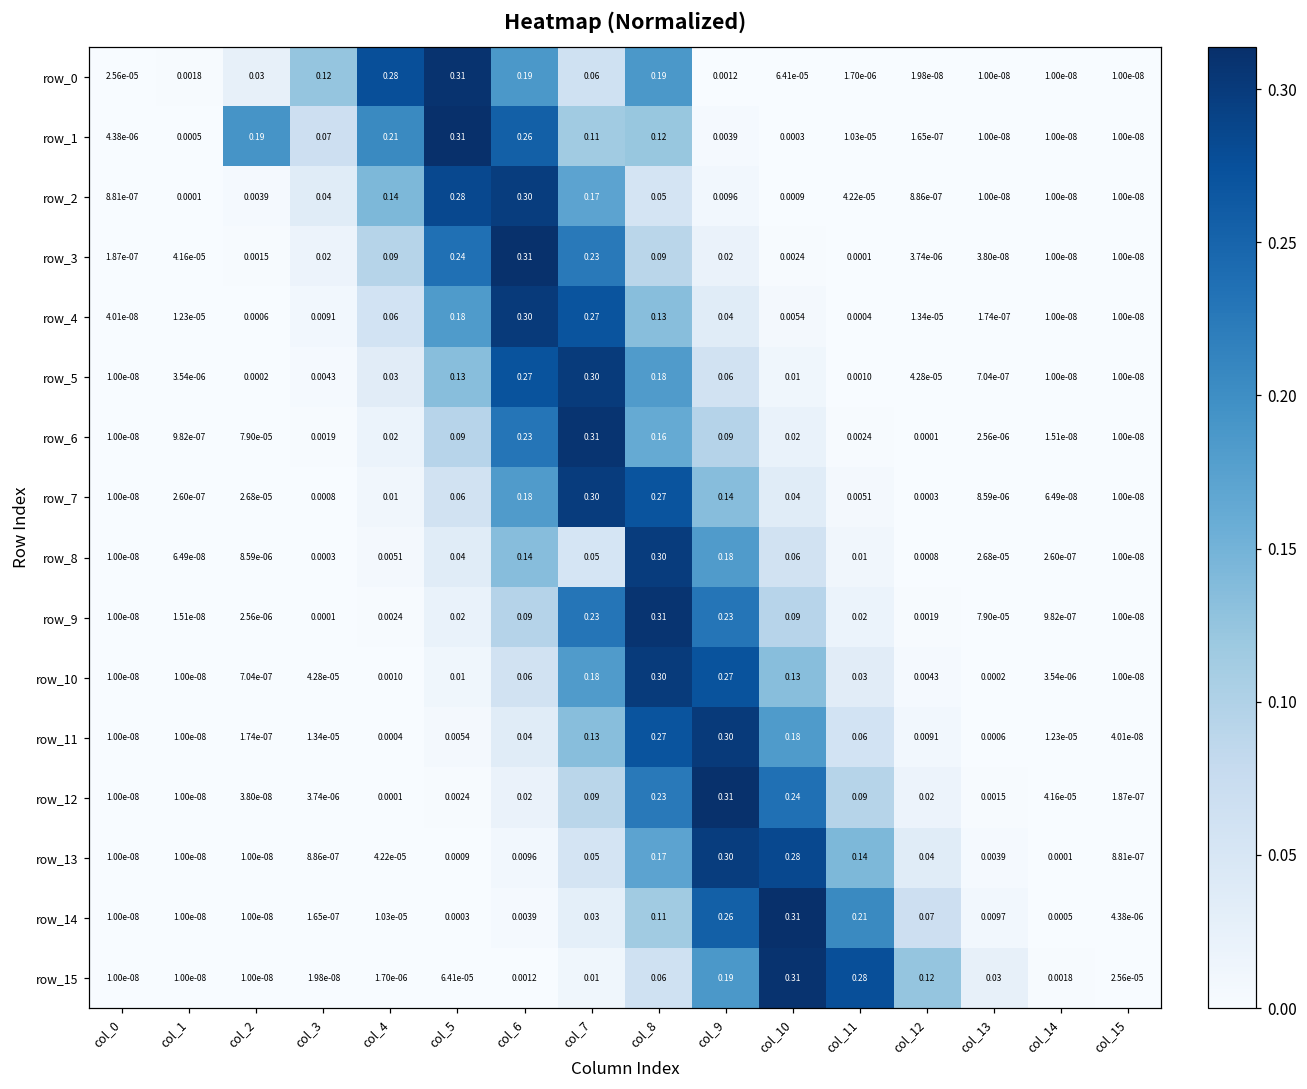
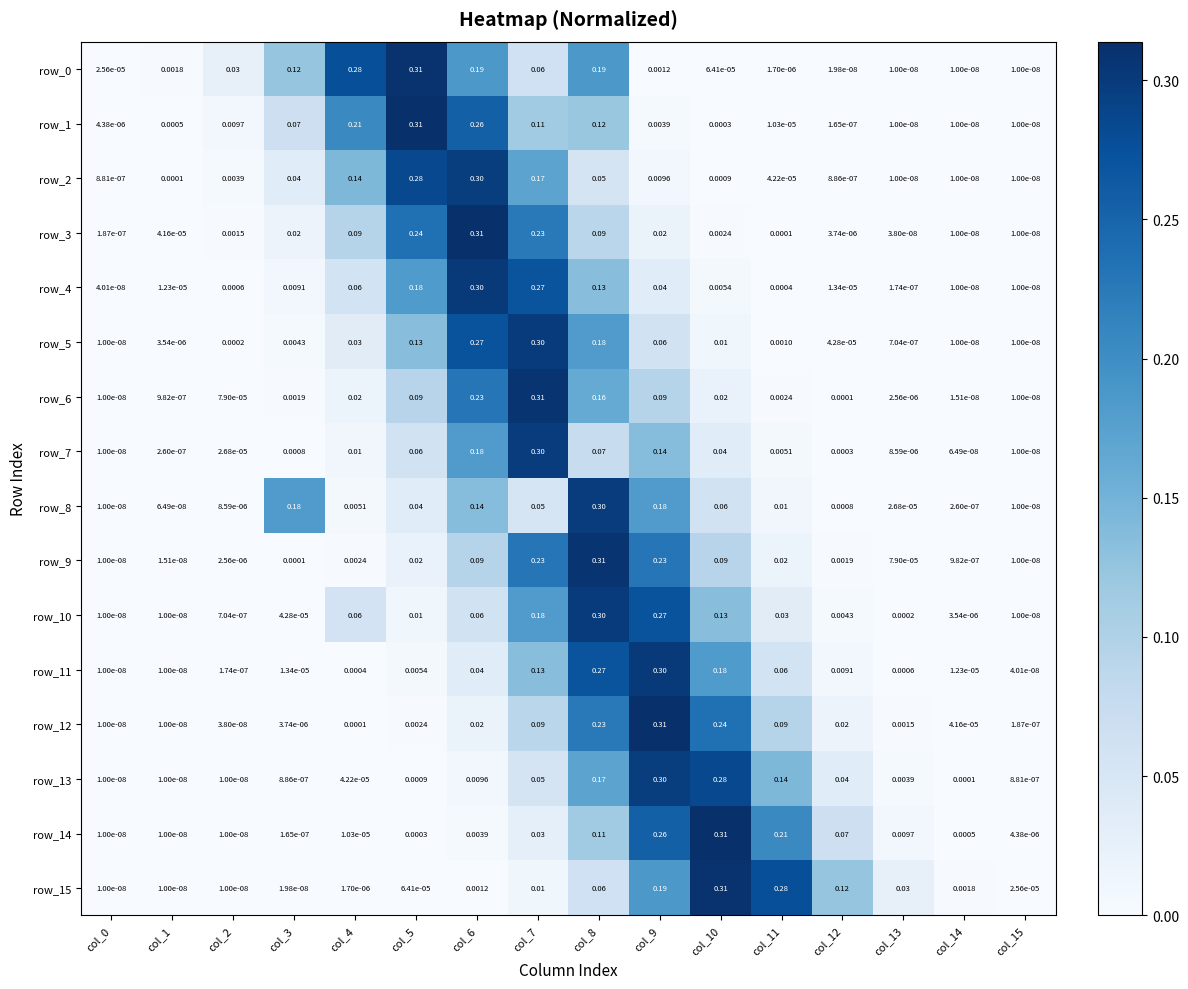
  {
    "row_1": {
      "col_0": "4.38e-06",
      "col_1": "0.0005",
-     "col_2": "0.19",
+     "col_2": "0.0097",
      "col_3": "0.07",
      "col_4": "0.21",
      "col_5": "0.31",
      "col_6": "0.26",
      "col_7": "0.11",
      "col_8": "0.12",
      "col_9": "0.0039",
      "col_10": "0.0003",
      "col_11": "1.03e-05",
      "col_12": "1.65e-07",
      "col_13": "1.00e-08",
      "col_14": "1.00e-08",
      "col_15": "1.00e-08"
    },
    "row_7": {
      "col_0": "1.00e-08",
      "col_1": "2.60e-07",
      "col_2": "2.68e-05",
      "col_3": "0.0008",
      "col_4": "0.01",
      "col_5": "0.06",
      "col_6": "0.18",
      "col_7": "0.30",
-     "col_8": "0.27",
+     "col_8": "0.07",
      "col_9": "0.14",
      "col_10": "0.04",
      "col_11": "0.0051",
      "col_12": "0.0003",
      "col_13": "8.59e-06",
      "col_14": "6.49e-08",
      "col_15": "1.00e-08"
    },
    "row_8": {
      "col_0": "1.00e-08",
      "col_1": "6.49e-08",
      "col_2": "8.59e-06",
-     "col_3": "0.0003",
+     "col_3": "0.18",
      "col_4": "0.0051",
      "col_5": "0.04",
      "col_6": "0.14",
      "col_7": "0.05",
      "col_8": "0.30",
      "col_9": "0.18",
      "col_10": "0.06",
      "col_11": "0.01",
      "col_12": "0.0008",
      "col_13": "2.68e-05",
      "col_14": "2.60e-07",
      "col_15": "1.00e-08"
    },
    "row_10": {
      "col_0": "1.00e-08",
      "col_1": "1.00e-08",
      "col_2": "7.04e-07",
      "col_3": "4.28e-05",
-     "col_4": "0.0010",
+     "col_4": "0.06",
      "col_5": "0.01",
      "col_6": "0.06",
      "col_7": "0.18",
      "col_8": "0.30",
      "col_9": "0.27",
      "col_10": "0.13",
      "col_11": "0.03",
      "col_12": "0.0043",
      "col_13": "0.0002",
      "col_14": "3.54e-06",
      "col_15": "1.00e-08"
    }
  }
